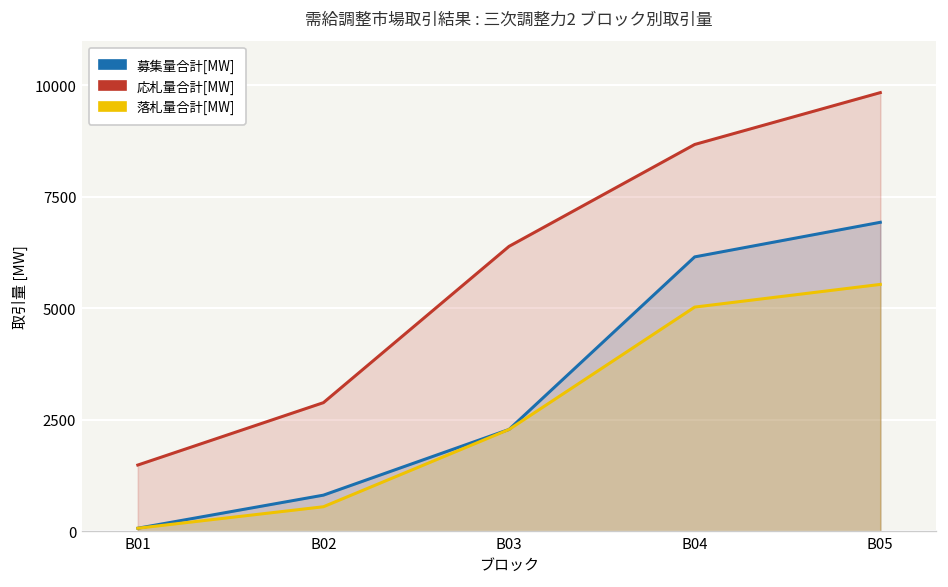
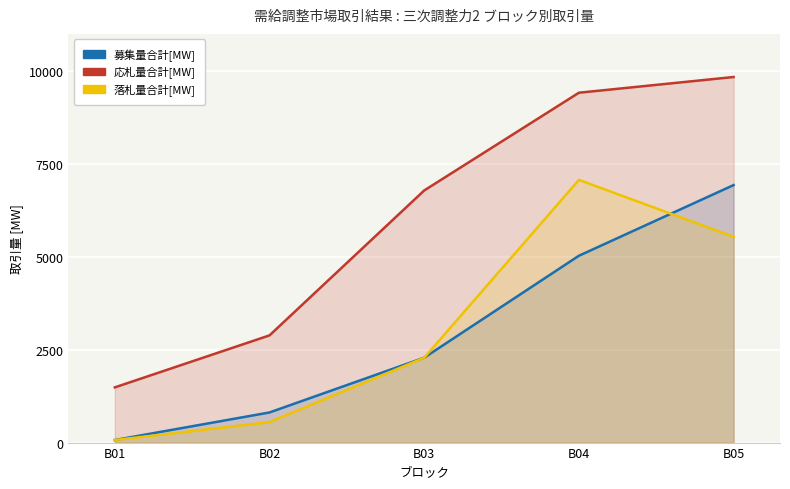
  {
    "募集量合計[MW]": {
      "B02": 800,
-     "B04": 6200,
+     "B04": 5000,
      "B05": 6900
    },
    "応札量合計[MW]": {
      "B01": 1500,
      "B02": 2900,
-     "B03": 6400,
-     "B04": 8700,
+     "B03": 6800,
+     "B04": 9400,
      "B05": 9800
    },
    "落札量合計[MW]": {
      "B02": 600,
-     "B04": 5000,
+     "B04": 7100,
      "B05": 5500
    }
  }
